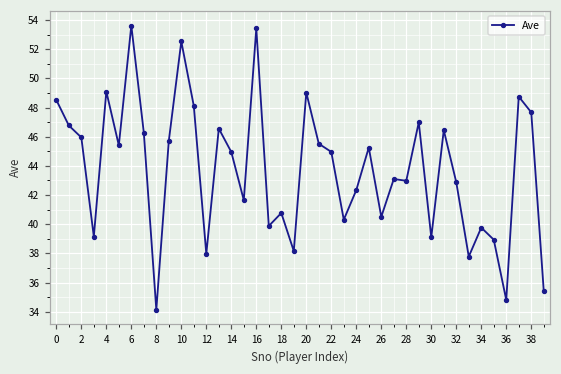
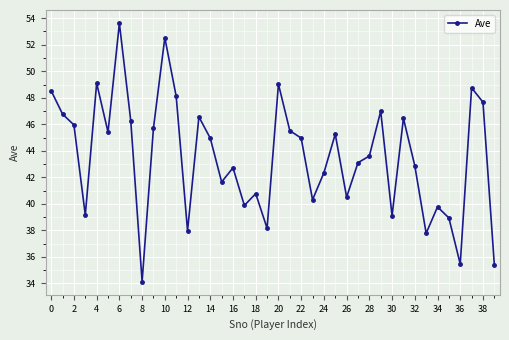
  {
    "0": 48.5,
    "2": 46.0,
    "4": 49.1,
    "6": 53.6,
    "8": 34.1,
    "10": 52.5,
    "12": 38.0,
    "14": 45.0,
-   "16": 53.4,
+   "16": 42.7,
    "18": 40.8,
    "20": 49.0,
    "22": 45.0,
    "24": 42.3,
    "26": 40.5,
-   "28": 43.0,
+   "28": 43.6,
    "30": 39.1,
    "32": 42.9,
    "34": 39.8,
-   "36": 34.8,
+   "36": 35.5,
    "38": 47.7
  }
